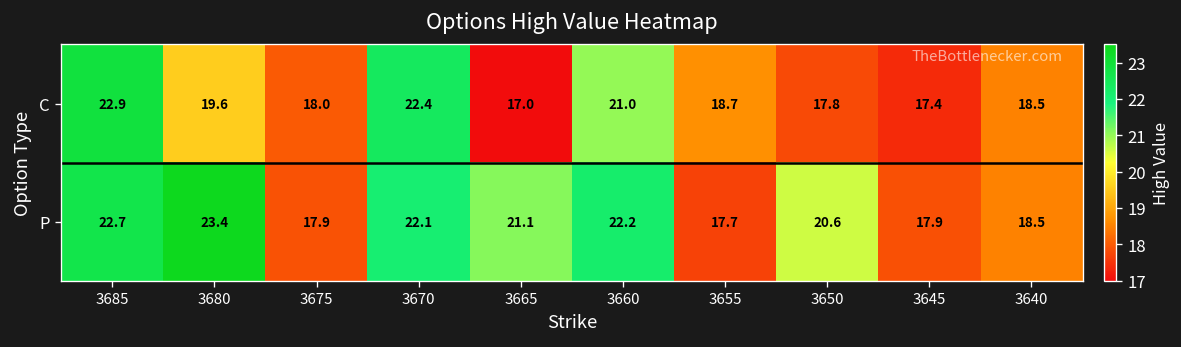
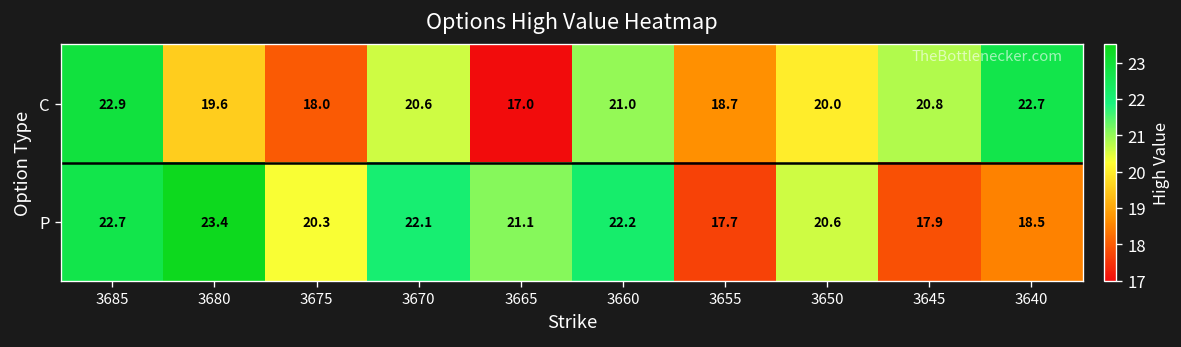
  {
    "C": {
      "3685": 22.9,
      "3680": 19.6,
      "3675": 18.0,
-     "3670": 22.4,
+     "3670": 20.6,
      "3665": 17.0,
      "3660": 21.0,
      "3655": 18.7,
-     "3650": 17.8,
-     "3645": 17.4,
-     "3640": 18.5
+     "3650": 20.0,
+     "3645": 20.8,
+     "3640": 22.7
    },
    "P": {
      "3685": 22.7,
      "3680": 23.4,
-     "3675": 17.9,
+     "3675": 20.3,
      "3670": 22.1,
      "3665": 21.1,
      "3660": 22.2,
      "3655": 17.7,
      "3650": 20.6,
      "3645": 17.9,
      "3640": 18.5
    }
  }
